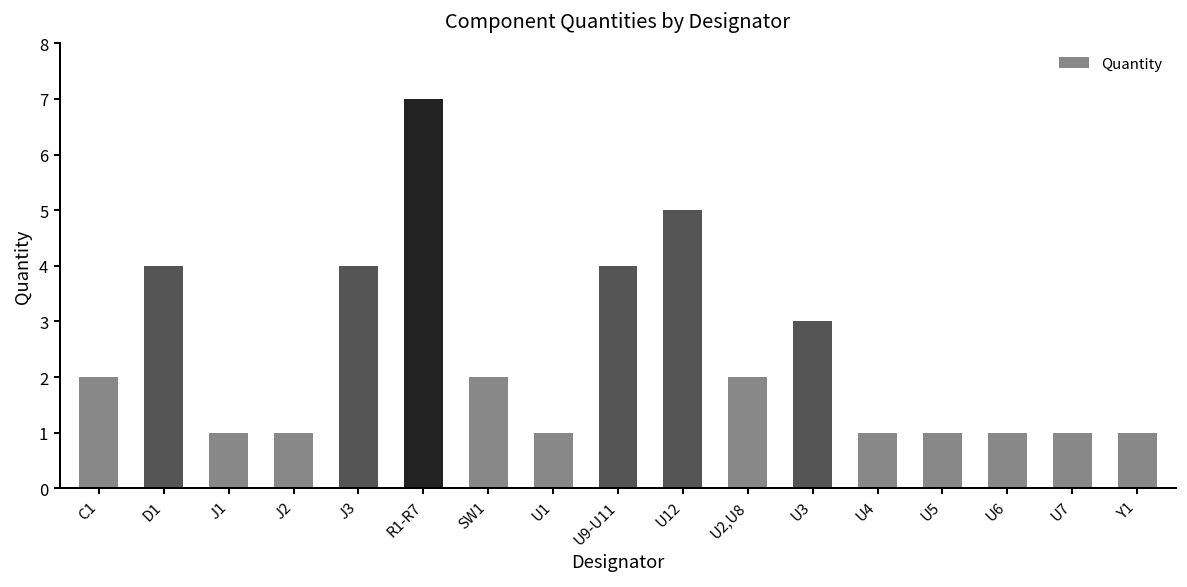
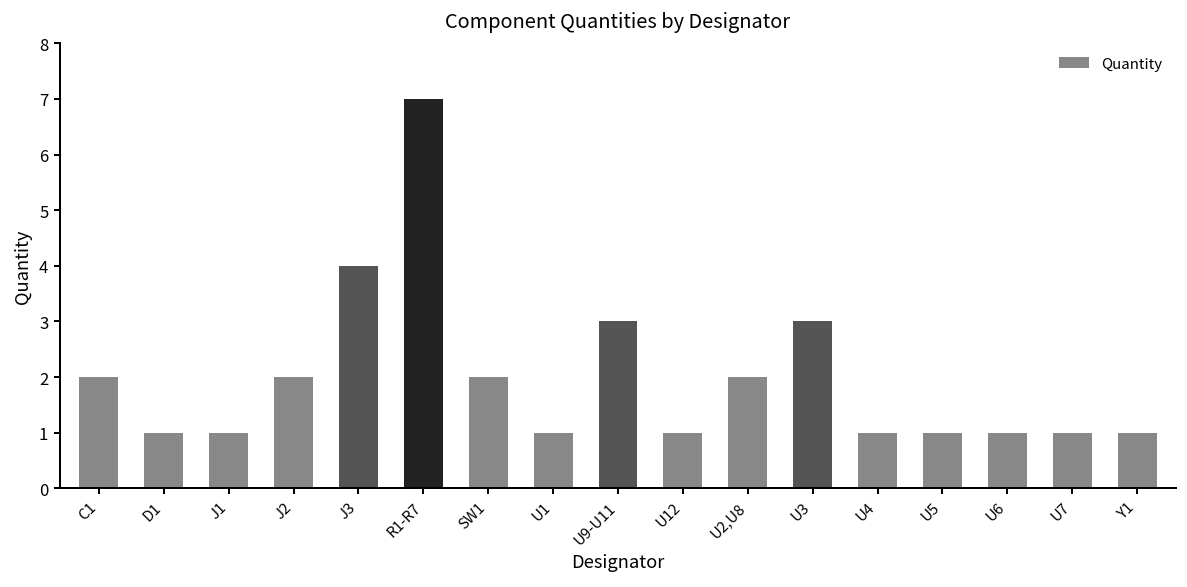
  {
    "C1": 2,
-   "D1": 4,
+   "D1": 1,
    "J1": 1,
-   "J2": 1,
+   "J2": 2,
    "J3": 4,
    "R1-R7": 7,
    "SW1": 2,
    "U1": 1,
-   "U9-U11": 4,
-   "U12": 5,
+   "U9-U11": 3,
+   "U12": 1,
    "U2,U8": 2,
    "U3": 3,
    "U4": 1,
    "U5": 1,
    "U6": 1,
    "U7": 1,
    "Y1": 1
  }
